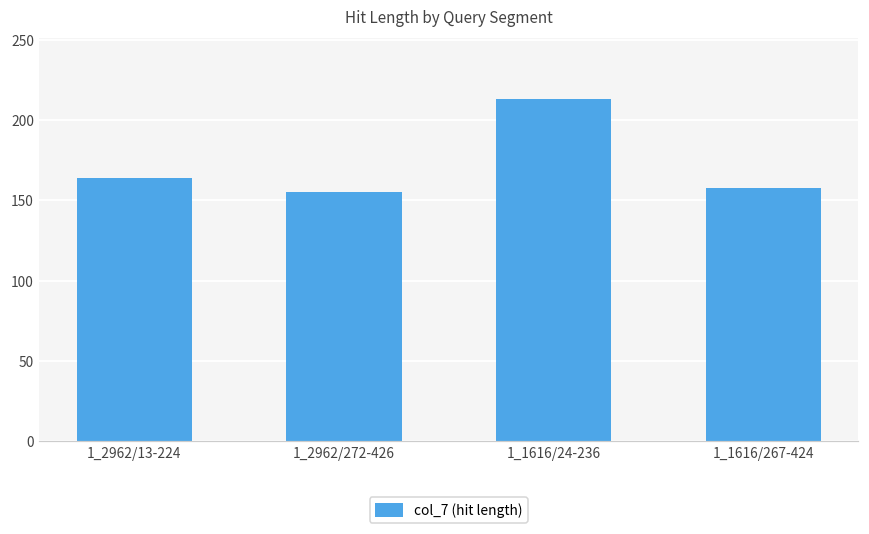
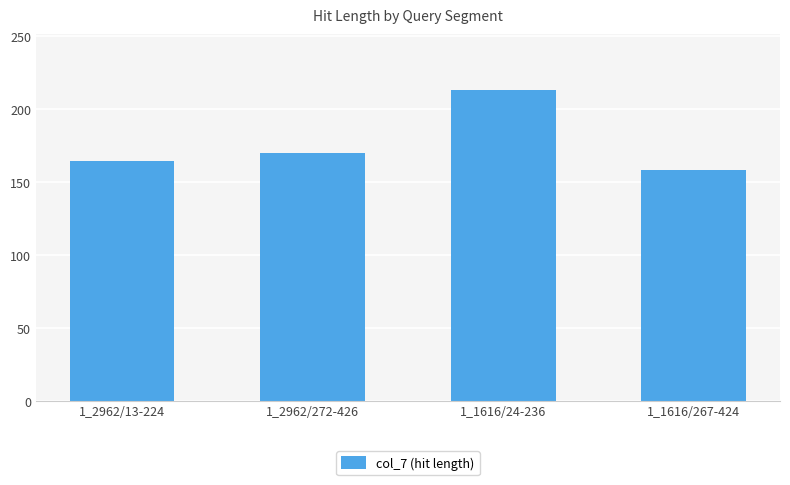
  {
    "1_2962/13-224": 164,
-   "1_2962/272-426": 155,
+   "1_2962/272-426": 170,
    "1_1616/24-236": 213,
    "1_1616/267-424": 158
  }
